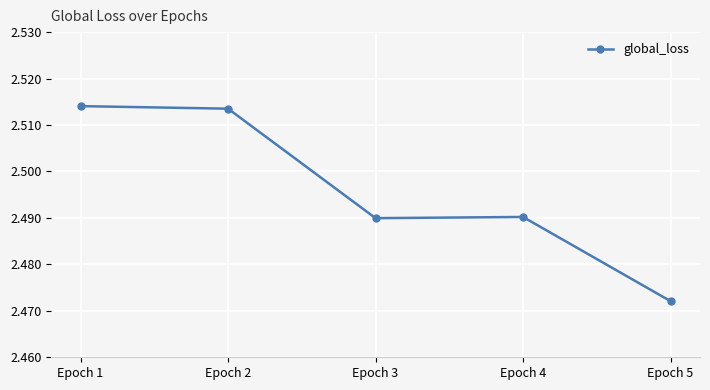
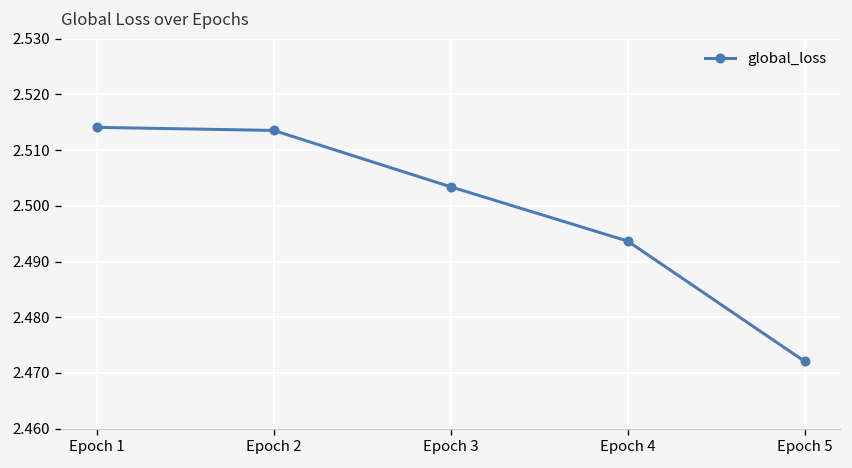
  {
    "Epoch 1": 2.514,
    "Epoch 2": 2.514,
-   "Epoch 3": 2.490,
-   "Epoch 4": 2.490,
+   "Epoch 3": 2.503,
+   "Epoch 4": 2.494,
    "Epoch 5": 2.472
  }
